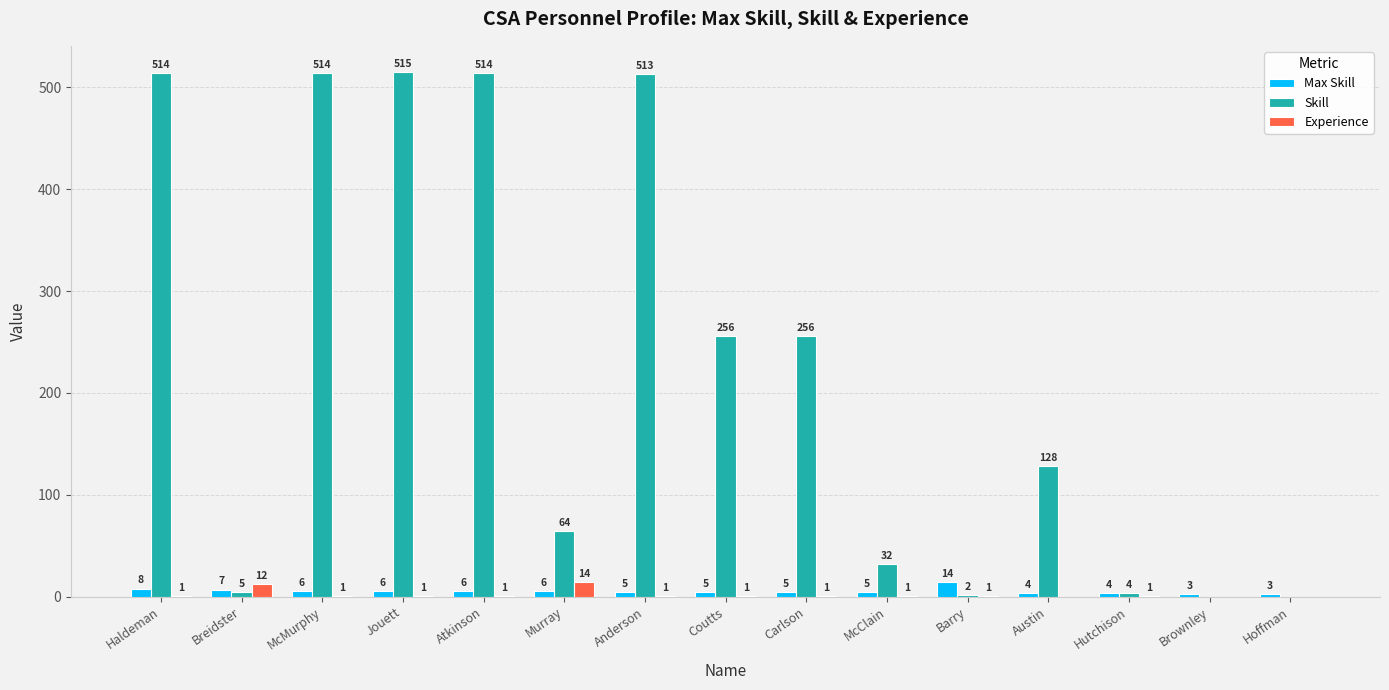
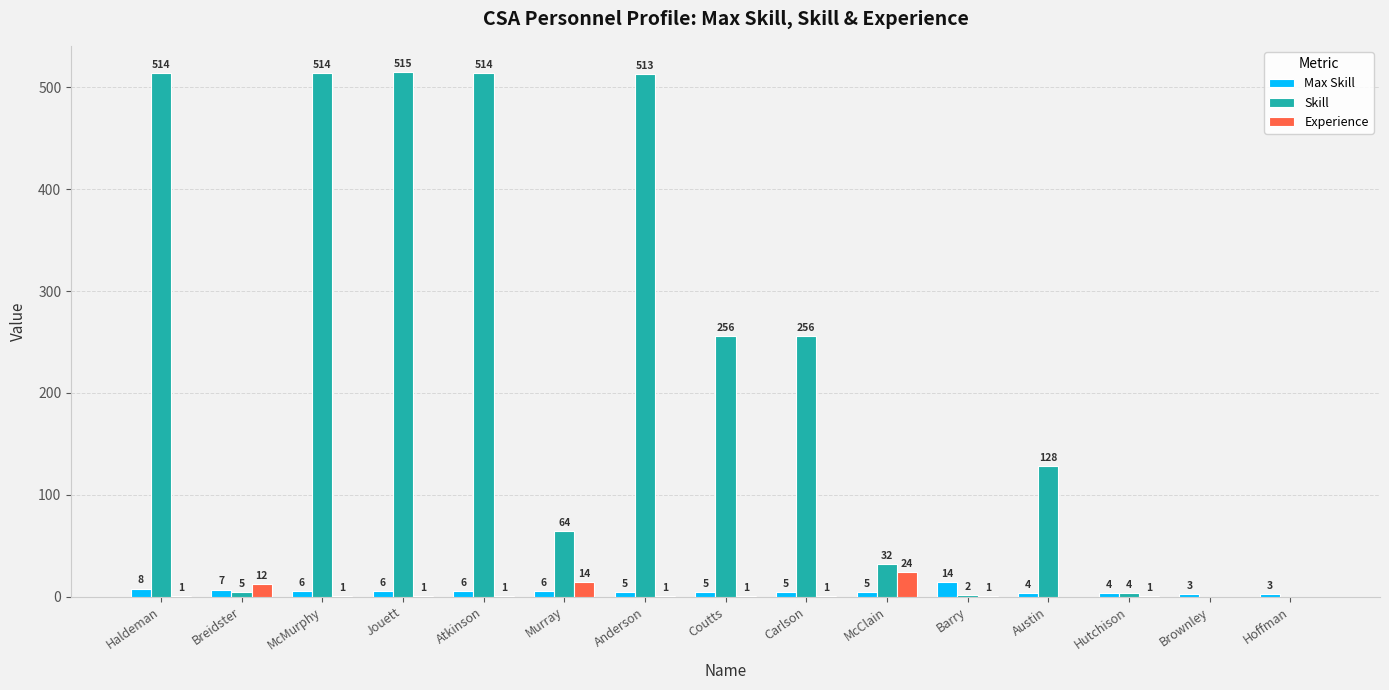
  {
    "Max Skill": {
      "Haldeman": 8,
      "Breidster": 7,
      "McMurphy": 6,
      "Jouett": 6,
      "Atkinson": 6,
      "Murray": 6,
      "Anderson": 5,
      "Coutts": 5,
      "Carlson": 5,
      "McClain": 5,
      "Barry": 14,
      "Austin": 4,
      "Hutchison": 4,
      "Brownley": 3,
      "Hoffman": 3
    },
    "Skill": {
      "Haldeman": 514,
      "Breidster": 5,
      "McMurphy": 514,
      "Jouett": 515,
      "Atkinson": 514,
      "Murray": 64,
      "Anderson": 513,
      "Coutts": 256,
      "Carlson": 256,
      "McClain": 32,
      "Barry": 2,
      "Austin": 128,
      "Hutchison": 4
    },
    "Experience": {
      "Haldeman": 1,
      "Breidster": 12,
      "McMurphy": 1,
      "Jouett": 1,
      "Atkinson": 1,
      "Murray": 14,
      "Anderson": 1,
      "Coutts": 1,
      "Carlson": 1,
-     "McClain": 1,
+     "McClain": 24,
      "Barry": 1,
      "Hutchison": 1
    }
  }
